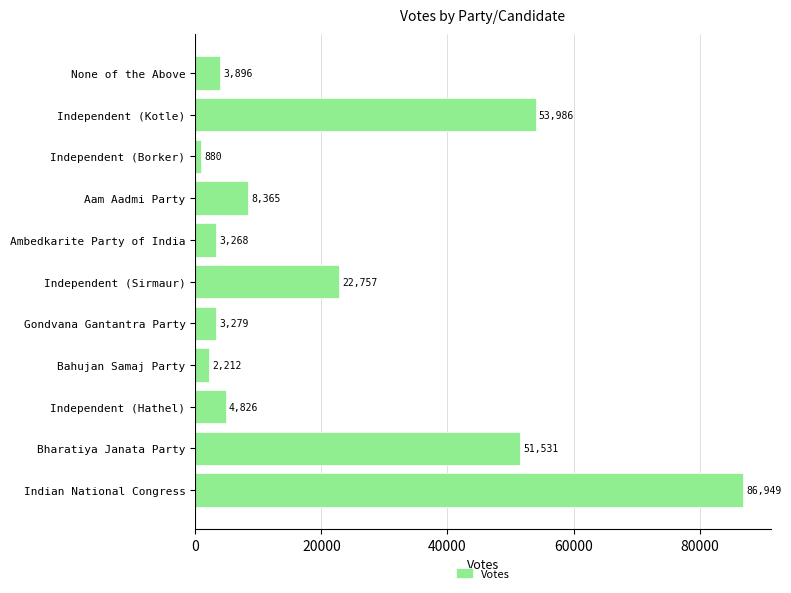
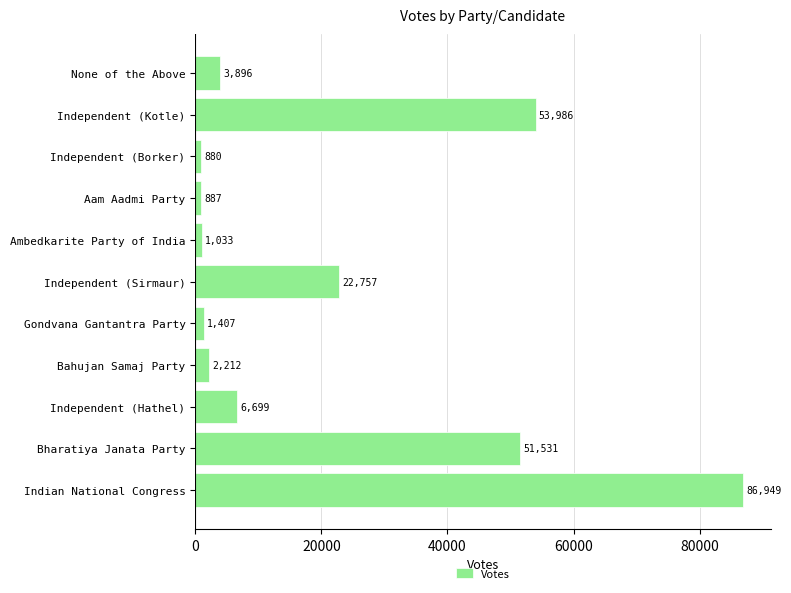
  {
    "None of the Above": "3,896",
    "Independent (Kotle)": "53,986",
    "Independent (Borker)": "880",
-   "Aam Aadmi Party": "8,365",
-   "Ambedkarite Party of India": "3,268",
+   "Aam Aadmi Party": "887",
+   "Ambedkarite Party of India": "1,033",
    "Independent (Sirmaur)": "22,757",
-   "Gondvana Gantantra Party": "3,279",
+   "Gondvana Gantantra Party": "1,407",
    "Bahujan Samaj Party": "2,212",
-   "Independent (Hathel)": "4,826",
+   "Independent (Hathel)": "6,699",
    "Bharatiya Janata Party": "51,531",
    "Indian National Congress": "86,949"
  }
